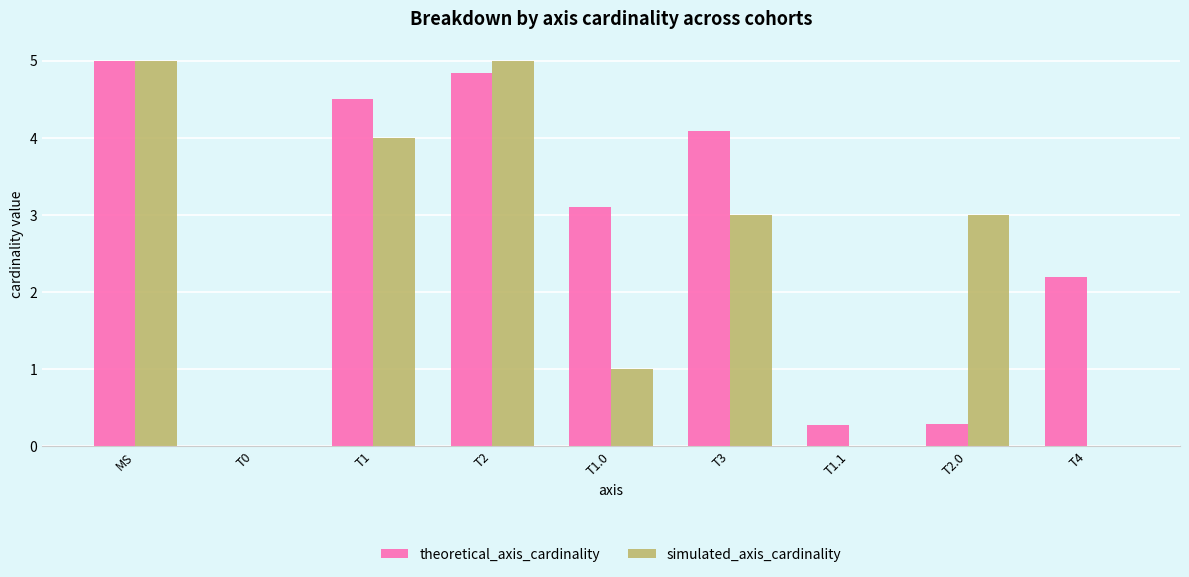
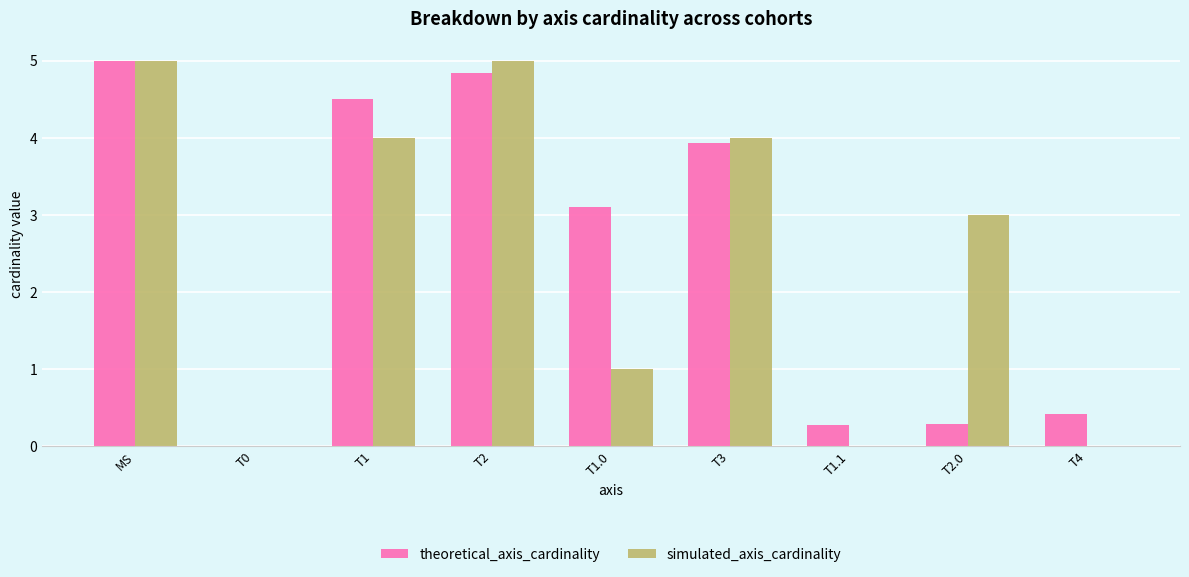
  {
    "theoretical_axis_cardinality": {
      "MS": 5.0,
      "T0": 0.0,
      "T1": 4.5,
      "T2": 4.8,
      "T1.0": 3.1,
-     "T3": 4.1,
+     "T3": 3.9,
      "T1.1": 0.3,
      "T2.0": 0.3,
-     "T4": 2.2
+     "T4": 0.4
    },
    "simulated_axis_cardinality": {
      "MS": 5,
      "T0": 0,
      "T1": 4,
      "T2": 5,
      "T1.0": 1,
-     "T3": 3,
+     "T3": 4,
      "T1.1": 0,
      "T2.0": 3,
      "T4": 0
    }
  }
